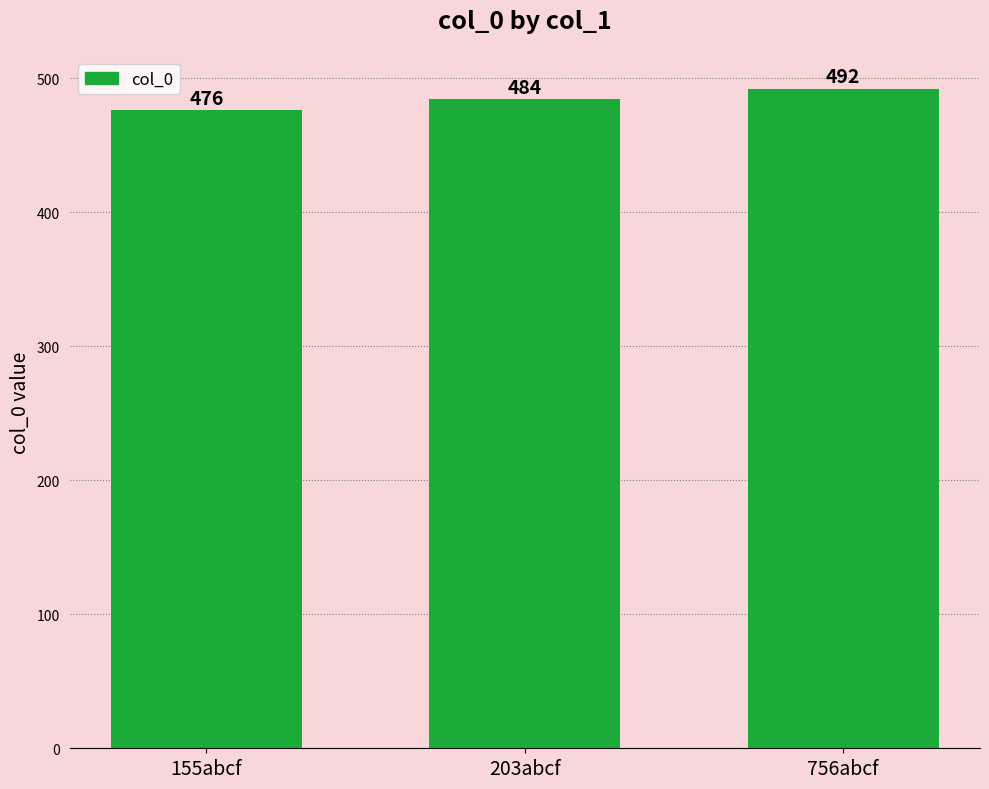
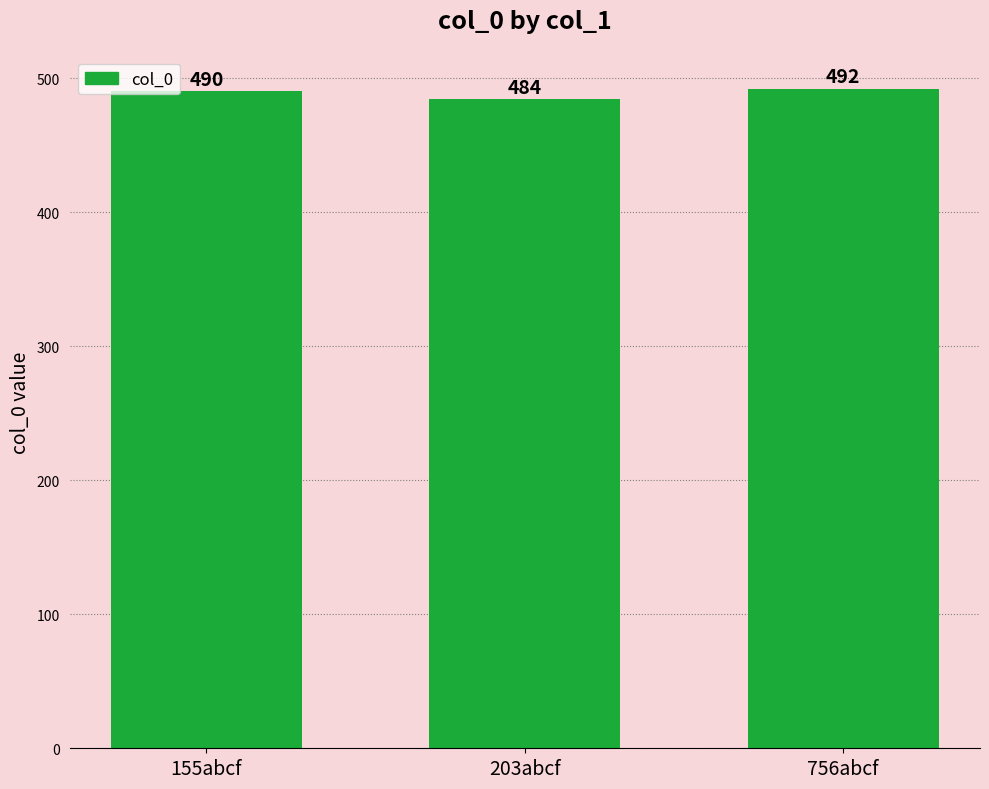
  {
-   "155abcf": 476,
+   "155abcf": 490,
    "203abcf": 484,
    "756abcf": 492
  }
